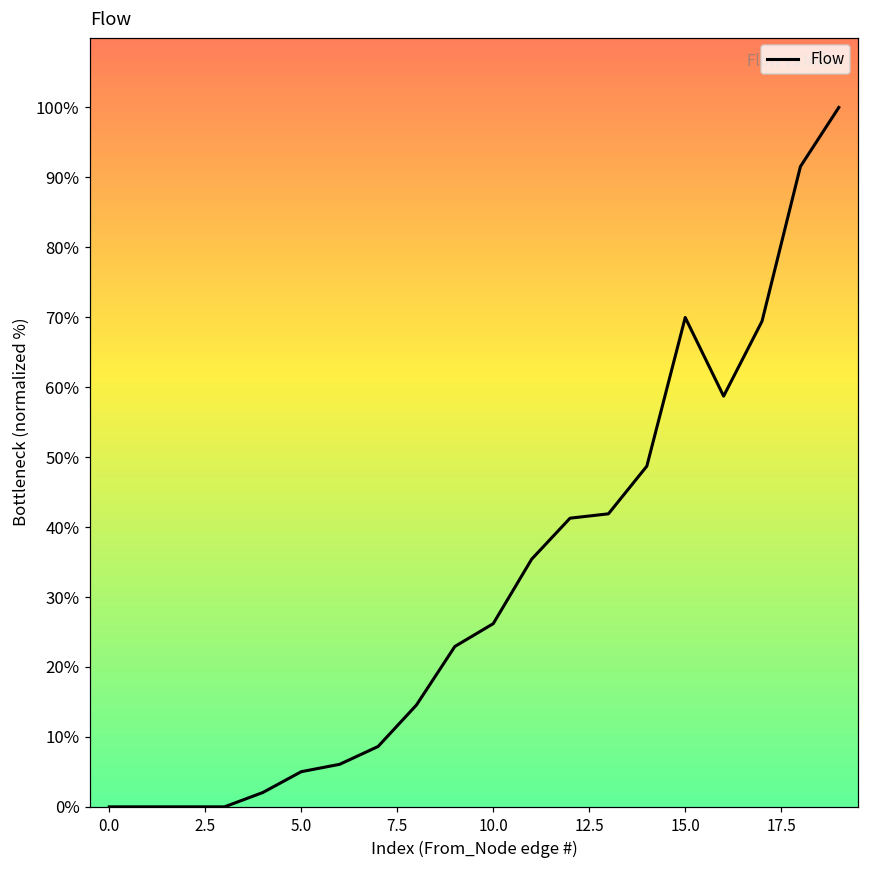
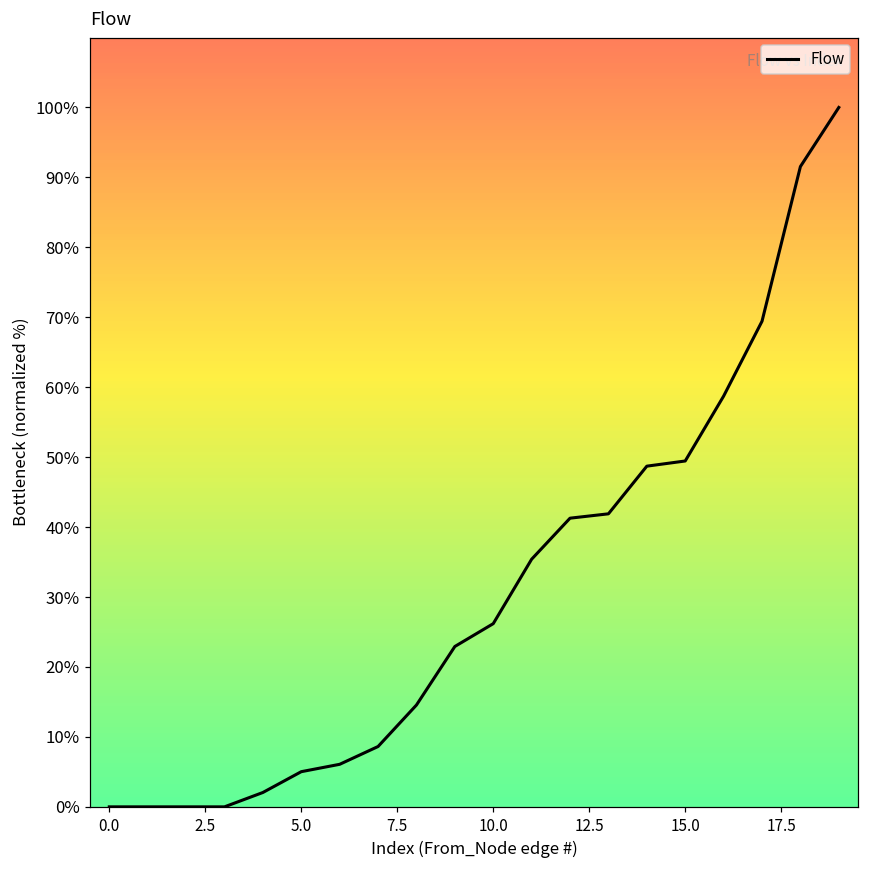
  {
    "0.0": "0%",
    "5.0": "5%",
    "10.0": "26%",
-   "15.0": "70%"
+   "15.0": "49%"
  }
